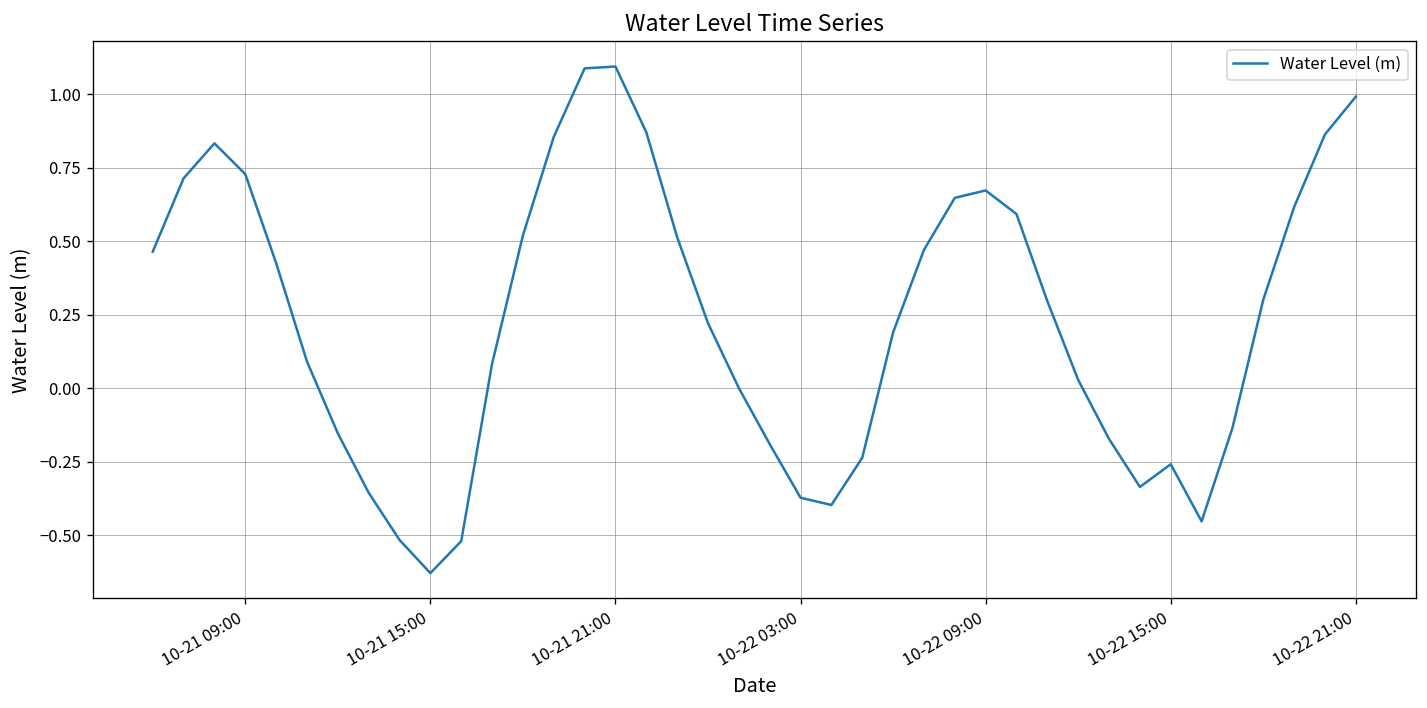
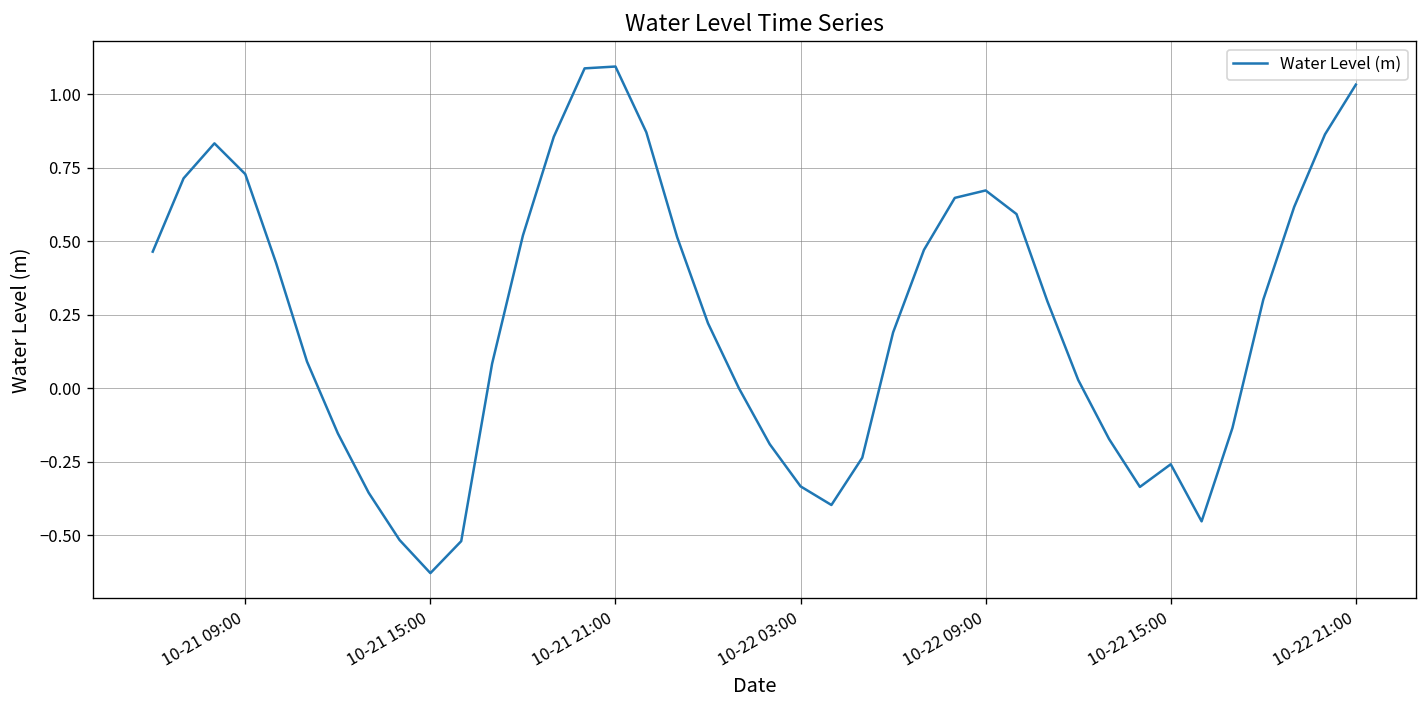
  {
    "10-21 09:00": 0.73,
    "10-21 15:00": -0.63,
    "10-21 21:00": 1.09,
-   "10-22 03:00": -0.37,
+   "10-22 03:00": -0.33,
    "10-22 09:00": 0.67,
    "10-22 15:00": -0.26,
-   "10-22 21:00": 0.99
+   "10-22 21:00": 1.03
  }
